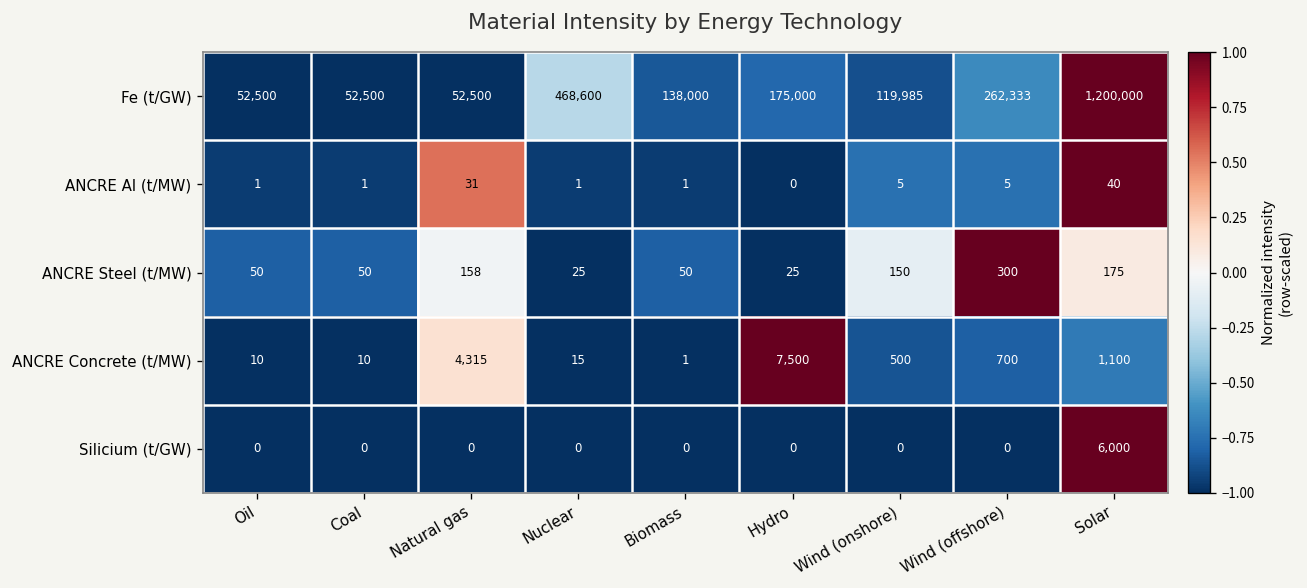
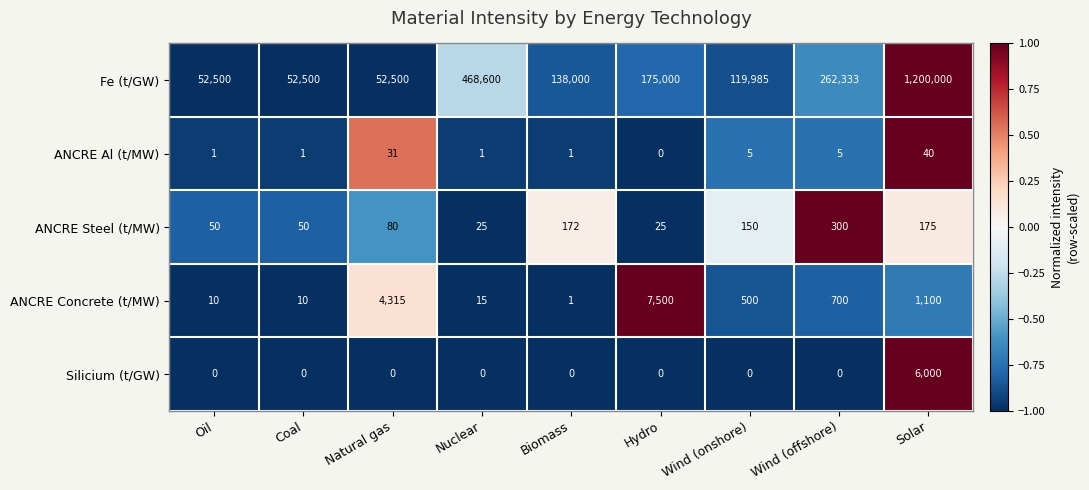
  {
    "Fe (t/GW)": {
      "Oil": "52,500",
      "Coal": "52,500",
      "Natural gas": "52,500",
      "Nuclear": "468,600",
      "Biomass": "138,000",
      "Hydro": "175,000",
      "Wind (onshore)": "119,985",
      "Wind (offshore)": "262,333",
      "Solar": "1,200,000"
    },
    "ANCRE Al (t/MW)": {
      "Oil": "1",
      "Coal": "1",
      "Natural gas": "31",
      "Nuclear": "1",
      "Biomass": "1",
      "Hydro": "0",
      "Wind (onshore)": "5",
      "Wind (offshore)": "5",
      "Solar": "40"
    },
    "ANCRE Steel (t/MW)": {
      "Oil": "50",
      "Coal": "50",
-     "Natural gas": "158",
+     "Natural gas": "80",
      "Nuclear": "25",
-     "Biomass": "50",
+     "Biomass": "172",
      "Hydro": "25",
      "Wind (onshore)": "150",
      "Wind (offshore)": "300",
      "Solar": "175"
    },
    "ANCRE Concrete (t/MW)": {
      "Oil": "10",
      "Coal": "10",
      "Natural gas": "4,315",
      "Nuclear": "15",
      "Biomass": "1",
      "Hydro": "7,500",
      "Wind (onshore)": "500",
      "Wind (offshore)": "700",
      "Solar": "1,100"
    },
    "Silicium (t/GW)": {
      "Oil": "0",
      "Coal": "0",
      "Natural gas": "0",
      "Nuclear": "0",
      "Biomass": "0",
      "Hydro": "0",
      "Wind (onshore)": "0",
      "Wind (offshore)": "0",
      "Solar": "6,000"
    }
  }
